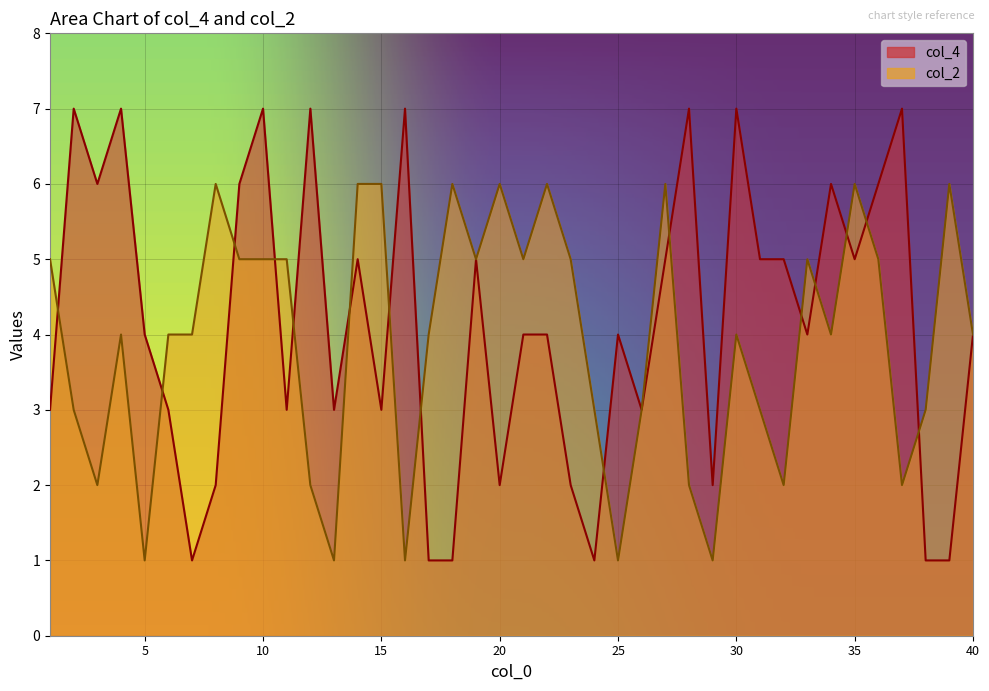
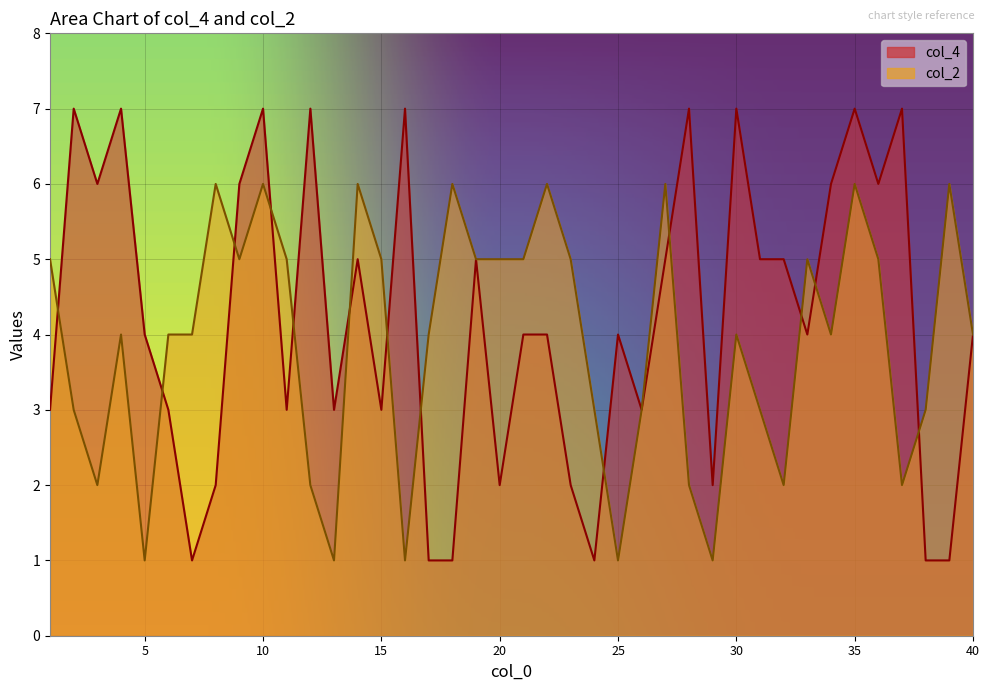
  {
    "col_4": {
      "5": 4,
      "10": 7,
      "15": 3,
      "20": 2,
      "25": 4,
      "30": 7,
-     "35": 5
+     "35": 7
    },
    "col_2": {
      "5": 1,
-     "10": 5,
-     "15": 6,
-     "20": 6,
+     "10": 6,
+     "15": 5,
+     "20": 5,
      "25": 1,
      "30": 4,
      "35": 6
    }
  }
